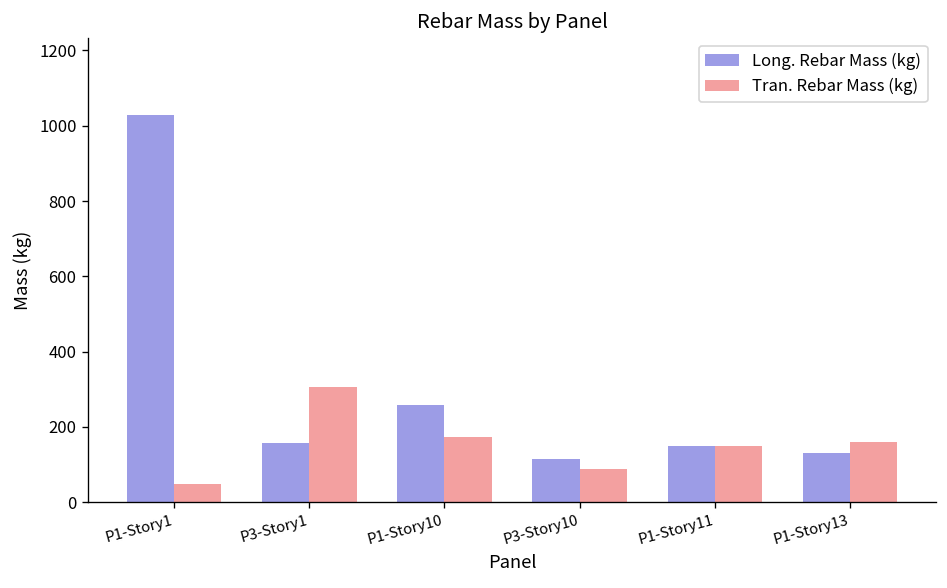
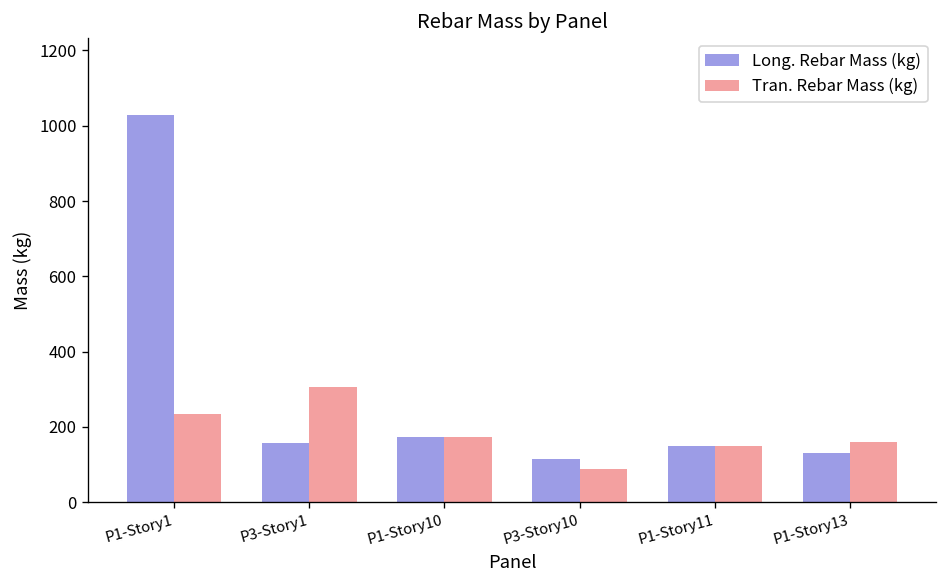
  {
    "Long. Rebar Mass (kg)": {
      "P1-Story1": 1030,
      "P3-Story1": 160,
-     "P1-Story10": 260,
+     "P1-Story10": 170,
      "P3-Story10": 120,
      "P1-Story11": 150,
      "P1-Story13": 130
    },
    "Tran. Rebar Mass (kg)": {
-     "P1-Story1": 50,
+     "P1-Story1": 230,
      "P3-Story1": 310,
      "P1-Story10": 170,
      "P3-Story10": 90,
      "P1-Story11": 150,
      "P1-Story13": 160
    }
  }
